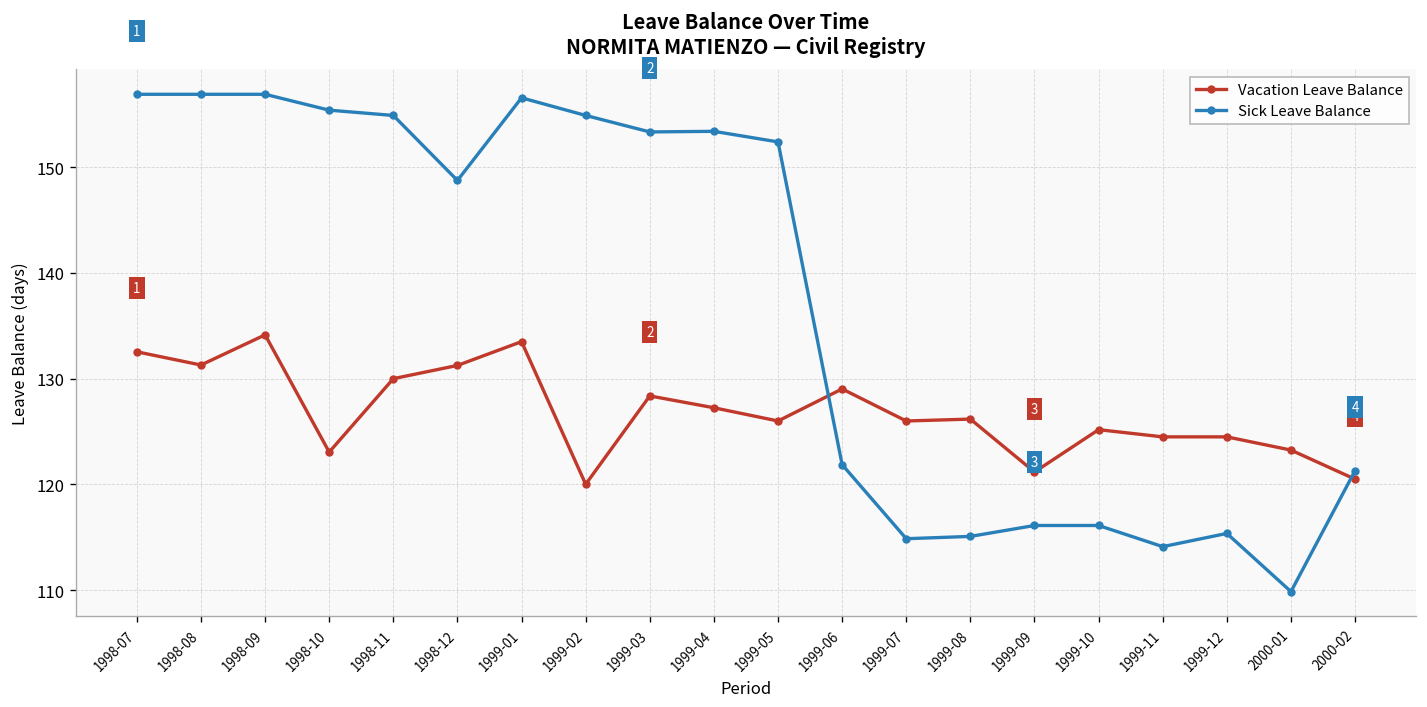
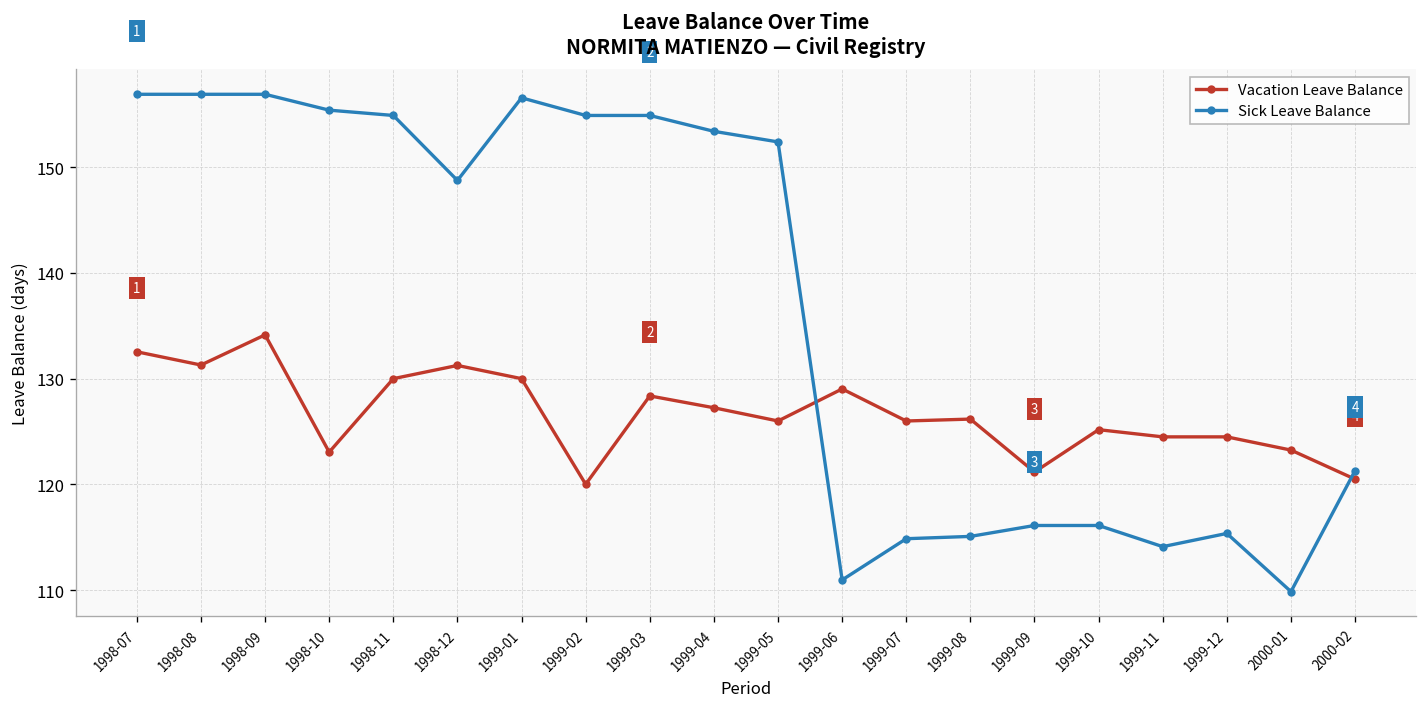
  {
    "Vacation Leave Balance": {
      "1998-07": 133,
      "1998-08": 131,
      "1998-09": 134,
      "1998-10": 123,
      "1998-11": 130,
      "1998-12": 131,
-     "1999-01": 134,
+     "1999-01": 130,
      "1999-02": 120,
      "1999-03": 128,
      "1999-04": 127,
      "1999-05": 126,
      "1999-06": 129,
      "1999-07": 126,
      "1999-08": 126,
      "1999-10": 125,
      "1999-11": 125,
      "1999-12": 125,
      "2000-01": 123,
      "2000-02": 121
    },
    "Sick Leave Balance": {
      "1998-07": 157,
      "1998-08": 157,
      "1998-09": 157,
      "1998-10": 155,
      "1998-11": 155,
      "1998-12": 149,
      "1999-01": 157,
      "1999-02": 155,
-     "1999-03": 153,
+     "1999-03": 155,
      "1999-04": 153,
      "1999-05": 152,
-     "1999-06": 122,
+     "1999-06": 111,
      "1999-07": 115,
      "1999-08": 115,
      "1999-09": 116,
      "1999-10": 116,
      "1999-11": 114,
      "1999-12": 115,
      "2000-01": 110,
      "2000-02": 121
    }
  }
